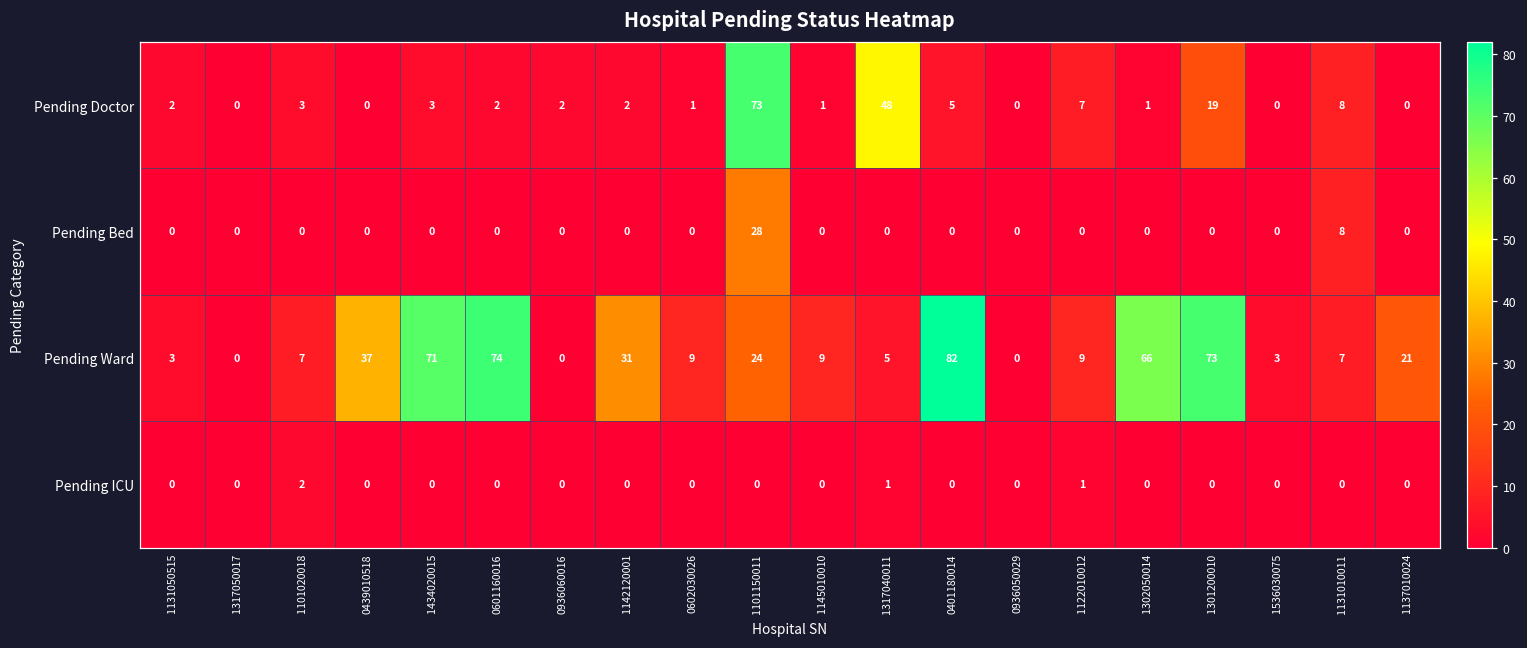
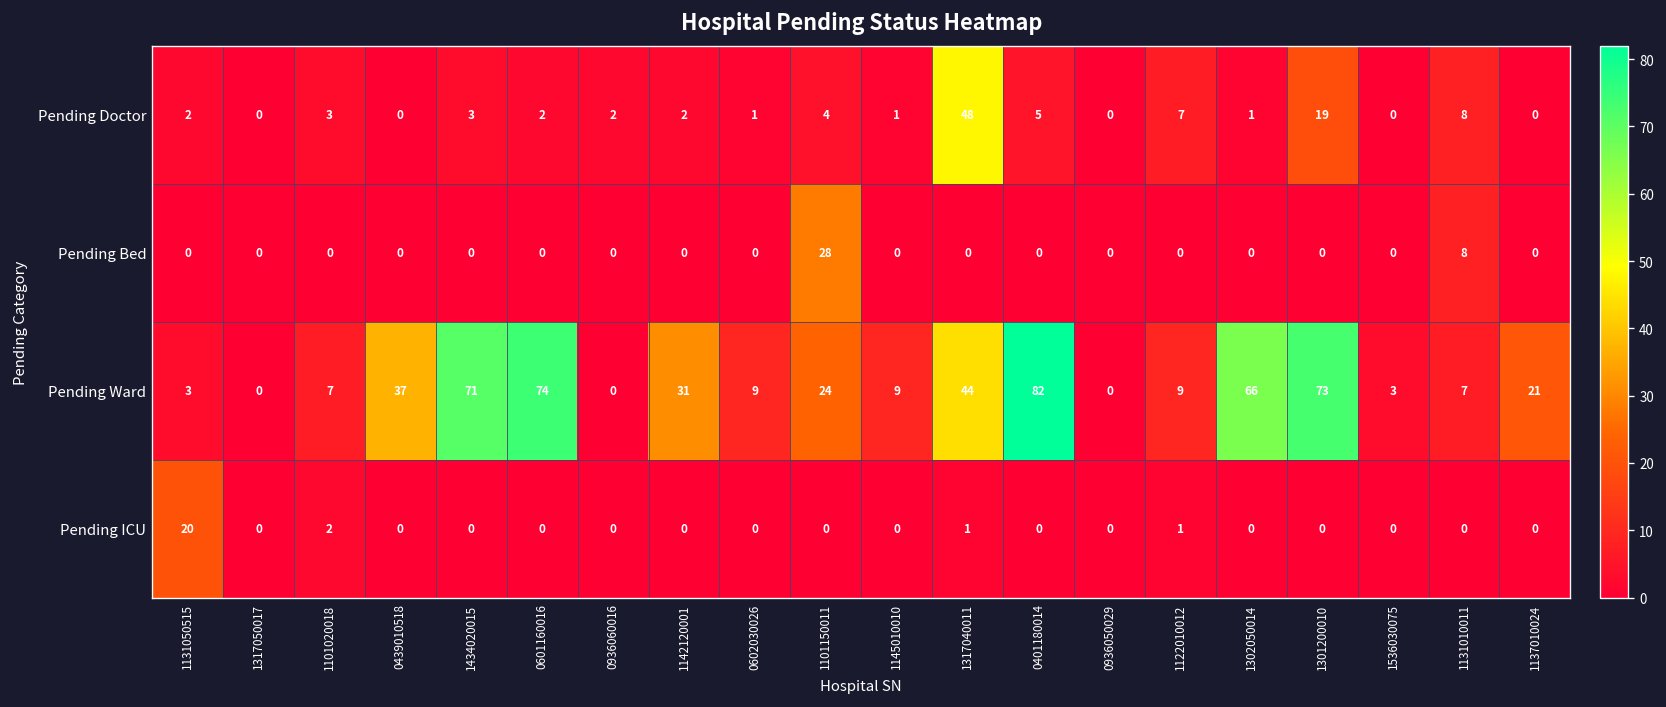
  {
    "Pending Doctor": {
      "1131050515": 2,
      "1317050017": 0,
      "1101020018": 3,
      "0439010518": 0,
      "1434020015": 3,
      "0601160016": 2,
      "0936060016": 2,
      "1142120001": 2,
      "0602030026": 1,
-     "1101150011": 73,
+     "1101150011": 4,
      "1145010010": 1,
      "1317040011": 48,
      "0401180014": 5,
      "0936050029": 0,
      "1122010012": 7,
      "1302050014": 1,
      "1301200010": 19,
      "1536030075": 0,
      "1131010011": 8,
      "1137010024": 0
    },
    "Pending Bed": {
      "1131050515": 0,
      "1317050017": 0,
      "1101020018": 0,
      "0439010518": 0,
      "1434020015": 0,
      "0601160016": 0,
      "0936060016": 0,
      "1142120001": 0,
      "0602030026": 0,
      "1101150011": 28,
      "1145010010": 0,
      "1317040011": 0,
      "0401180014": 0,
      "0936050029": 0,
      "1122010012": 0,
      "1302050014": 0,
      "1301200010": 0,
      "1536030075": 0,
      "1131010011": 8,
      "1137010024": 0
    },
    "Pending Ward": {
      "1131050515": 3,
      "1317050017": 0,
      "1101020018": 7,
      "0439010518": 37,
      "1434020015": 71,
      "0601160016": 74,
      "0936060016": 0,
      "1142120001": 31,
      "0602030026": 9,
      "1101150011": 24,
      "1145010010": 9,
-     "1317040011": 5,
+     "1317040011": 44,
      "0401180014": 82,
      "0936050029": 0,
      "1122010012": 9,
      "1302050014": 66,
      "1301200010": 73,
      "1536030075": 3,
      "1131010011": 7,
      "1137010024": 21
    },
    "Pending ICU": {
-     "1131050515": 0,
+     "1131050515": 20,
      "1317050017": 0,
      "1101020018": 2,
      "0439010518": 0,
      "1434020015": 0,
      "0601160016": 0,
      "0936060016": 0,
      "1142120001": 0,
      "0602030026": 0,
      "1101150011": 0,
      "1145010010": 0,
      "1317040011": 1,
      "0401180014": 0,
      "0936050029": 0,
      "1122010012": 1,
      "1302050014": 0,
      "1301200010": 0,
      "1536030075": 0,
      "1131010011": 0,
      "1137010024": 0
    }
  }
